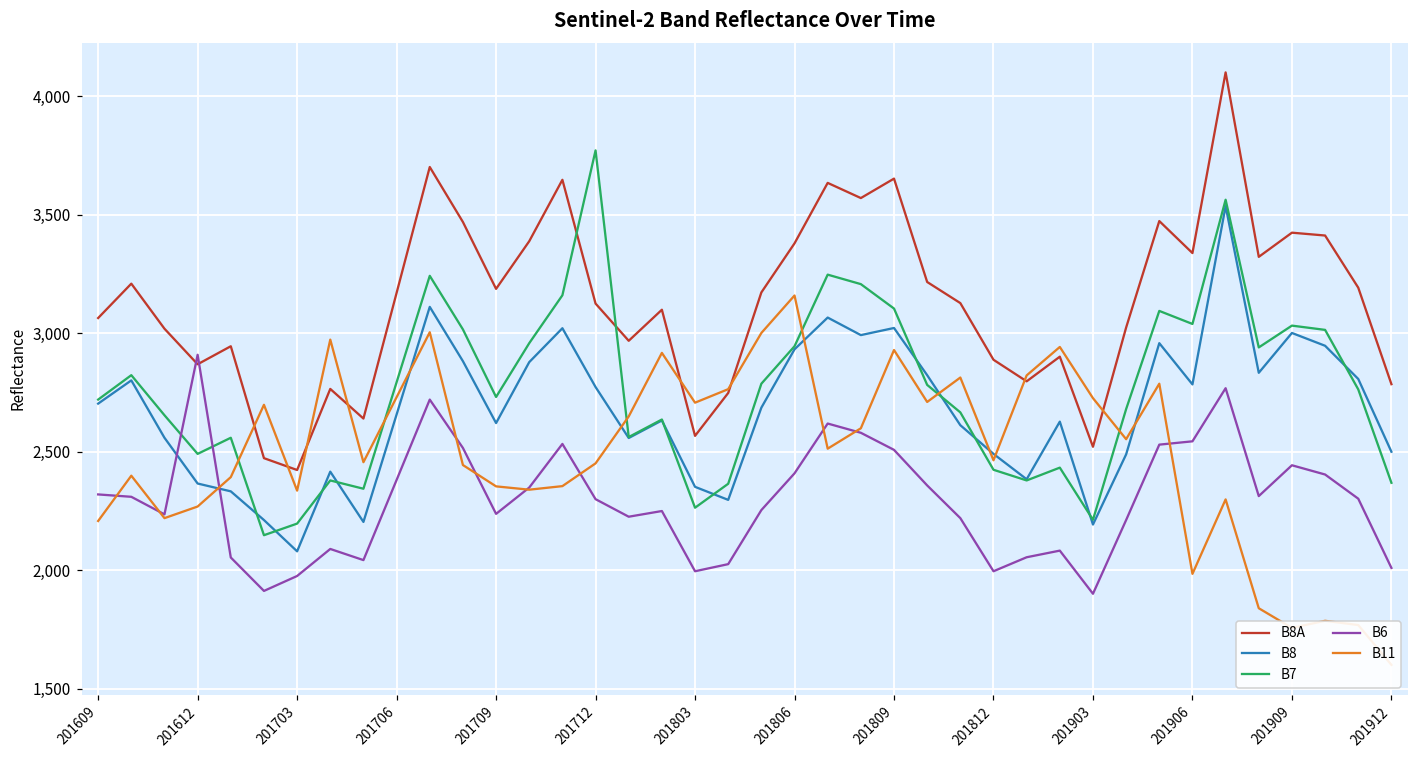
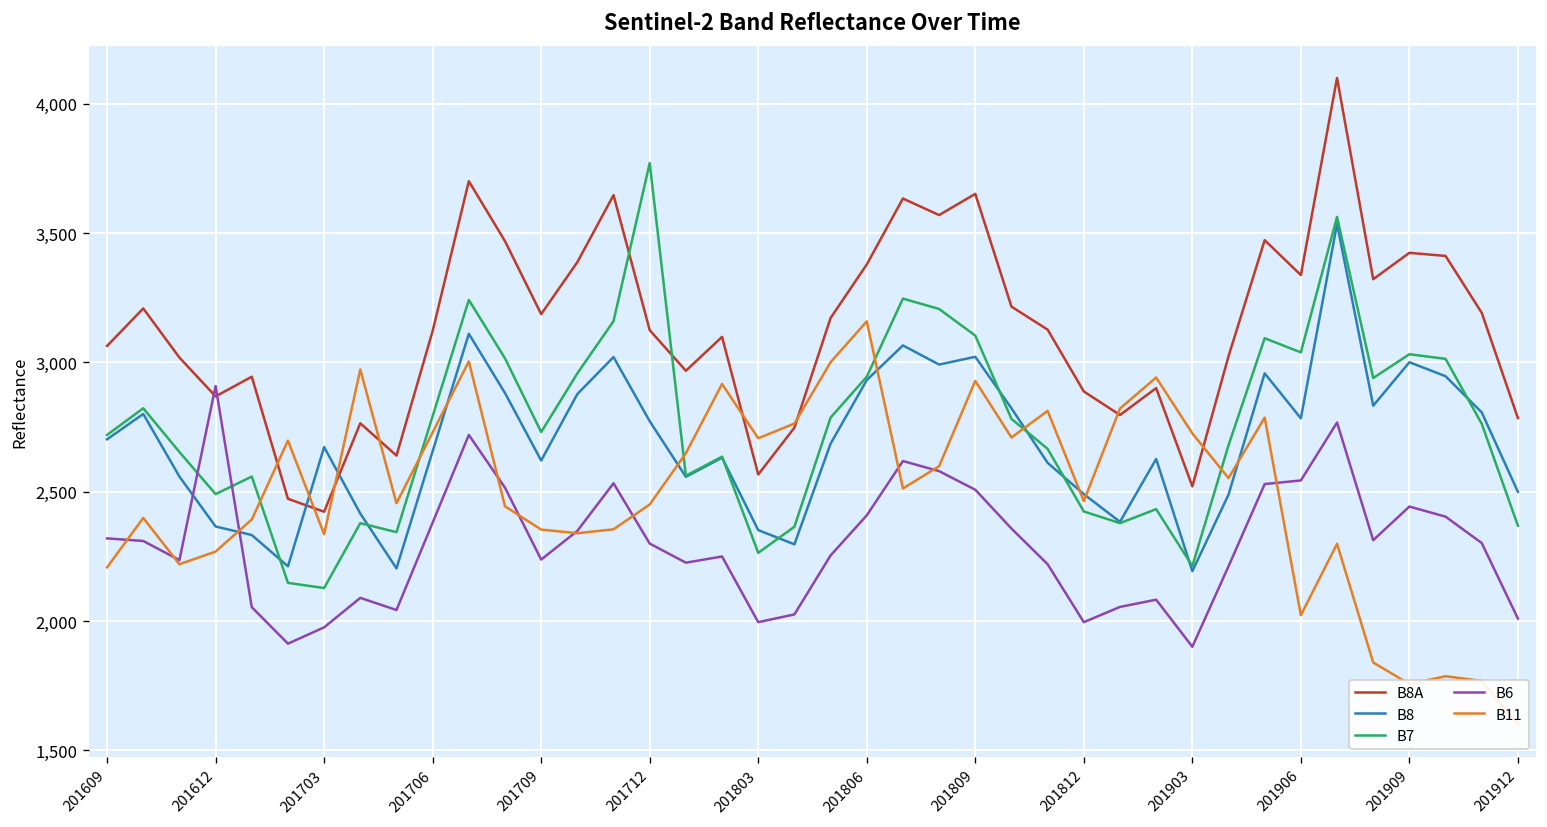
  {
    "B8A": {
      "201609": "3,060",
      "201612": "2,870",
      "201703": "2,420",
-     "201706": "3,170",
+     "201706": "3,120",
      "201709": "3,190",
      "201712": "3,130",
      "201803": "2,570",
      "201806": "3,380",
      "201809": "3,650",
      "201812": "2,890",
      "201903": "2,520",
      "201906": "3,340",
      "201909": "3,420",
      "201912": "2,790"
    },
    "B8": {
      "201609": "2,700",
      "201612": "2,370",
-     "201703": "2,080",
+     "201703": "2,670",
      "201706": "2,660",
      "201709": "2,620",
      "201712": "2,770",
      "201803": "2,350",
      "201806": "2,930",
      "201809": "3,020",
      "201812": "2,490",
      "201903": "2,190",
      "201906": "2,780",
      "201909": "3,000",
      "201912": "2,500"
    },
    "B7": {
      "201609": "2,720",
      "201612": "2,490",
-     "201703": "2,200",
+     "201703": "2,130",
      "201706": "2,790",
      "201709": "2,730",
      "201712": "3,770",
      "201803": "2,260",
      "201806": "2,950",
      "201809": "3,100",
      "201812": "2,420",
      "201903": "2,210",
      "201906": "3,040",
      "201909": "3,030",
      "201912": "2,370"
    },
    "B6": {
      "201609": "2,320",
      "201612": "2,910",
      "201703": "1,980",
      "201706": "2,380",
      "201709": "2,240",
      "201712": "2,300",
      "201803": "2,000",
      "201806": "2,410",
      "201809": "2,510",
      "201812": "2,000",
      "201903": "1,900",
      "201906": "2,540",
      "201909": "2,440",
      "201912": "2,010"
    },
    "B11": {
      "201609": "2,210",
      "201612": "2,270",
      "201703": "2,340",
      "201706": "2,730",
      "201709": "2,350",
      "201712": "2,450",
      "201803": "2,710",
      "201806": "3,160",
      "201809": "2,930",
      "201812": "2,460",
      "201903": "2,730",
-     "201906": "1,990"
+     "201906": "2,020"
    }
  }
